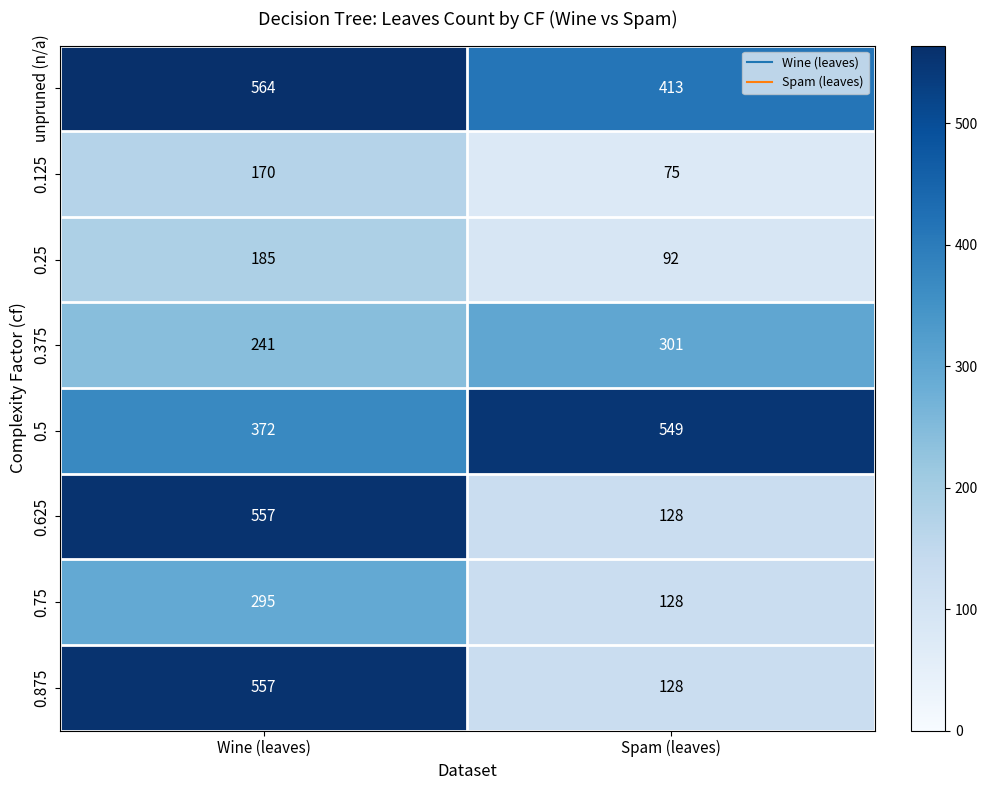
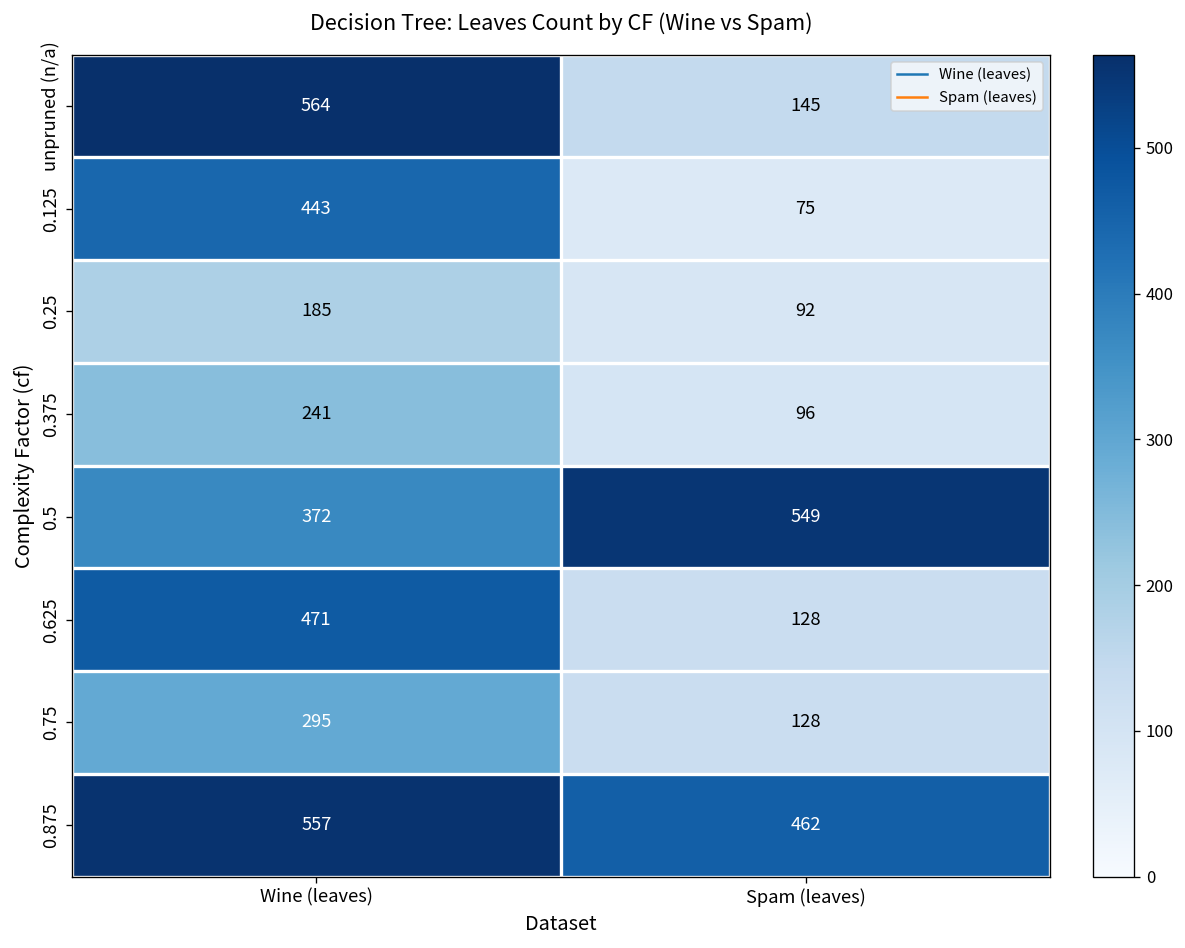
  {
    "unpruned (n/a)": {
      "Wine (leaves)": 564,
-     "Spam (leaves)": 413
+     "Spam (leaves)": 145
    },
    "0.125": {
-     "Wine (leaves)": 170,
+     "Wine (leaves)": 443,
      "Spam (leaves)": 75
    },
    "0.25": {
      "Wine (leaves)": 185,
      "Spam (leaves)": 92
    },
    "0.375": {
      "Wine (leaves)": 241,
-     "Spam (leaves)": 301
+     "Spam (leaves)": 96
    },
    "0.5": {
      "Wine (leaves)": 372,
      "Spam (leaves)": 549
    },
    "0.625": {
-     "Wine (leaves)": 557,
+     "Wine (leaves)": 471,
      "Spam (leaves)": 128
    },
    "0.75": {
      "Wine (leaves)": 295,
      "Spam (leaves)": 128
    },
    "0.875": {
      "Wine (leaves)": 557,
-     "Spam (leaves)": 128
+     "Spam (leaves)": 462
    }
  }
